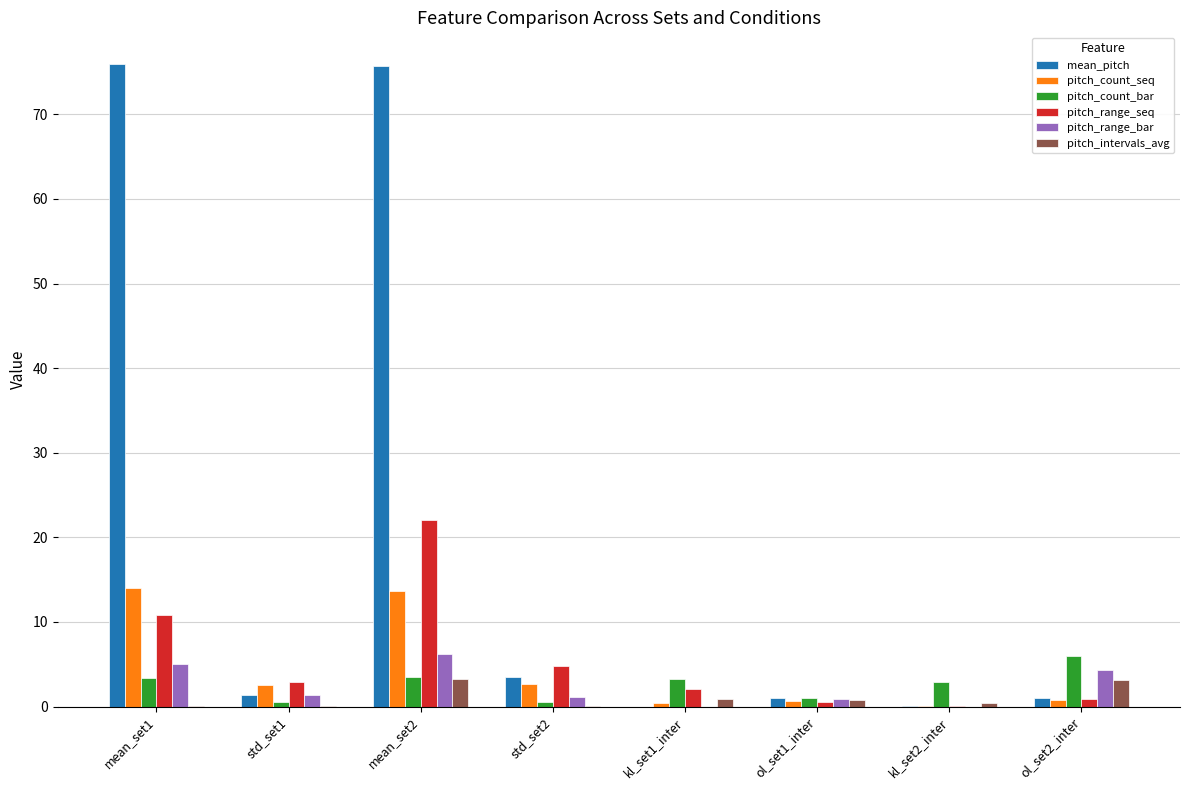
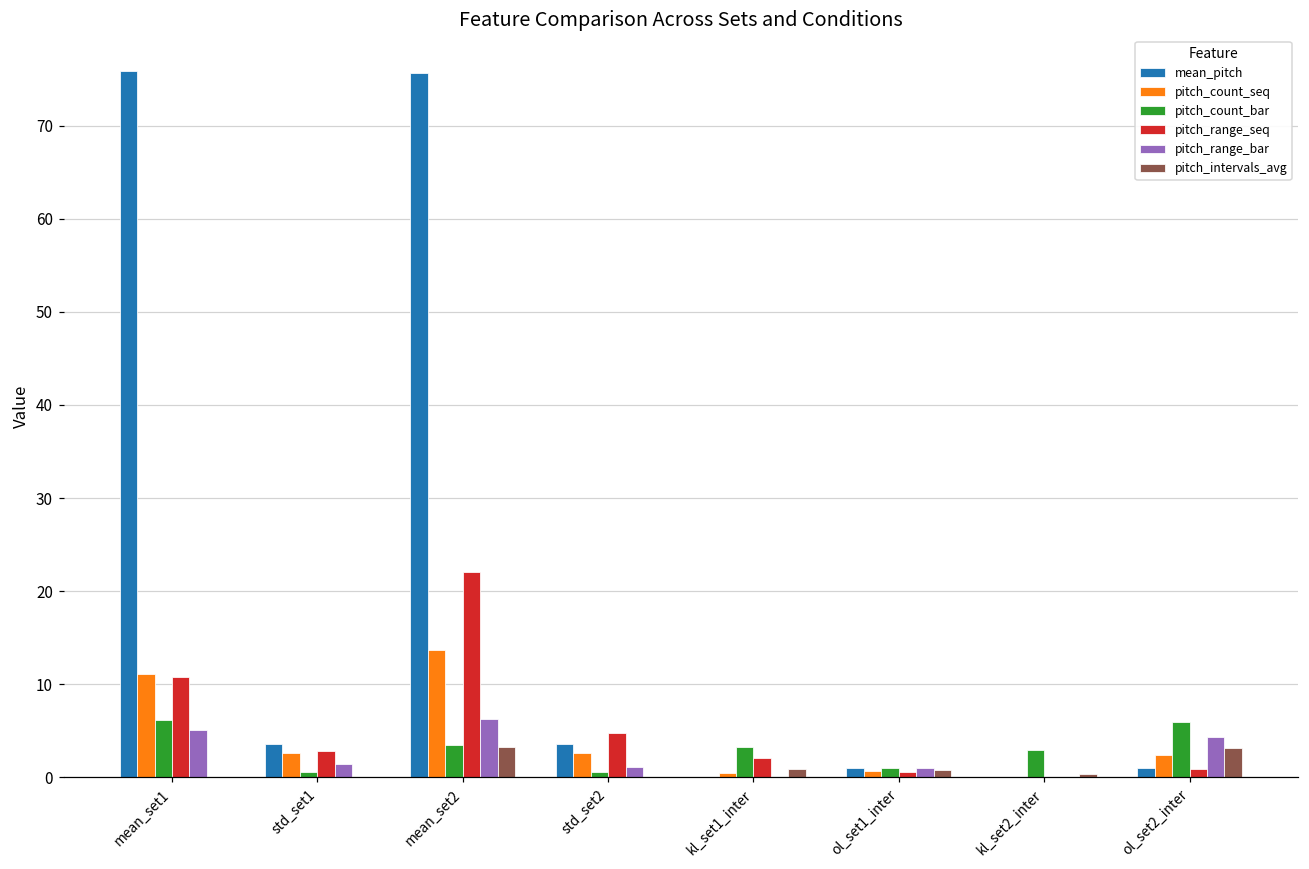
  {
    "mean_pitch": {
      "mean_set1": 76,
-     "std_set1": 1,
+     "std_set1": 4,
      "mean_set2": 76,
      "std_set2": 4,
      "ol_set1_inter": 1,
      "ol_set2_inter": 1
    },
    "pitch_count_seq": {
-     "mean_set1": 14,
+     "mean_set1": 11,
      "std_set1": 3,
      "mean_set2": 14,
      "std_set2": 3,
      "kl_set1_inter": 0,
      "ol_set1_inter": 1,
-     "ol_set2_inter": 1
+     "ol_set2_inter": 2
    },
    "pitch_count_bar": {
-     "mean_set1": 3,
+     "mean_set1": 6,
      "std_set1": 1,
      "mean_set2": 3,
      "std_set2": 1,
      "kl_set1_inter": 3,
      "ol_set1_inter": 1,
      "kl_set2_inter": 3,
      "ol_set2_inter": 6
    },
    "pitch_range_seq": {
      "mean_set1": 11,
      "std_set1": 3,
      "mean_set2": 22,
      "std_set2": 5,
      "kl_set1_inter": 2,
      "ol_set1_inter": 1,
      "ol_set2_inter": 1
    },
    "pitch_range_bar": {
      "mean_set1": 5,
      "std_set1": 1,
      "mean_set2": 6,
      "std_set2": 1,
      "ol_set1_inter": 1,
      "ol_set2_inter": 4
    },
    "pitch_intervals_avg": {
      "mean_set2": 3,
      "kl_set1_inter": 1,
      "ol_set1_inter": 1,
      "kl_set2_inter": 0,
      "ol_set2_inter": 3
    }
  }
